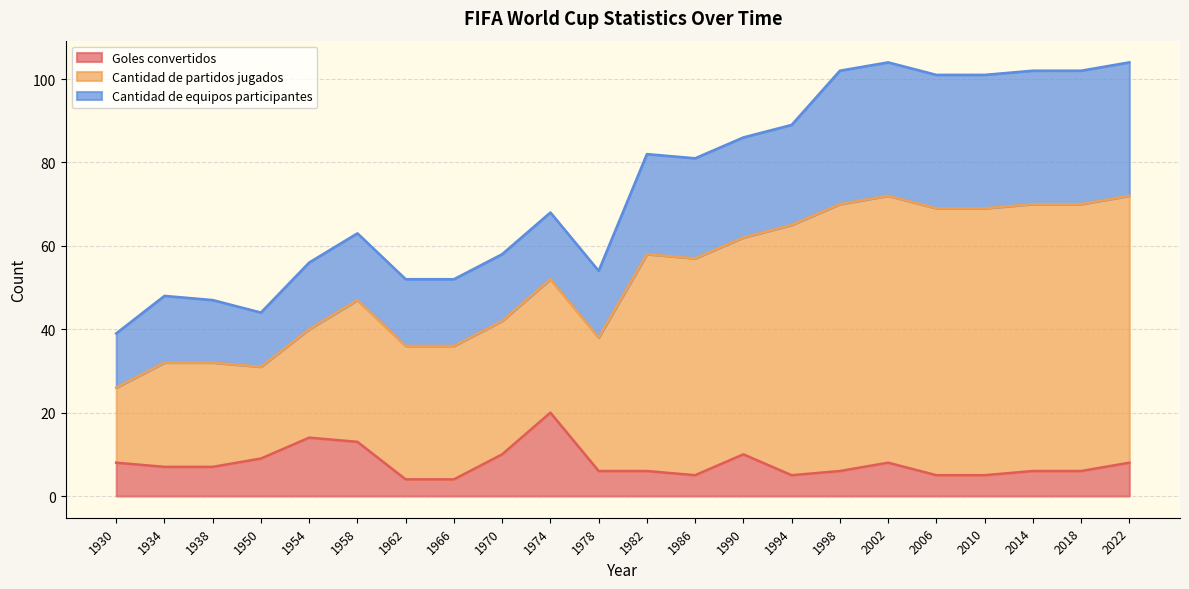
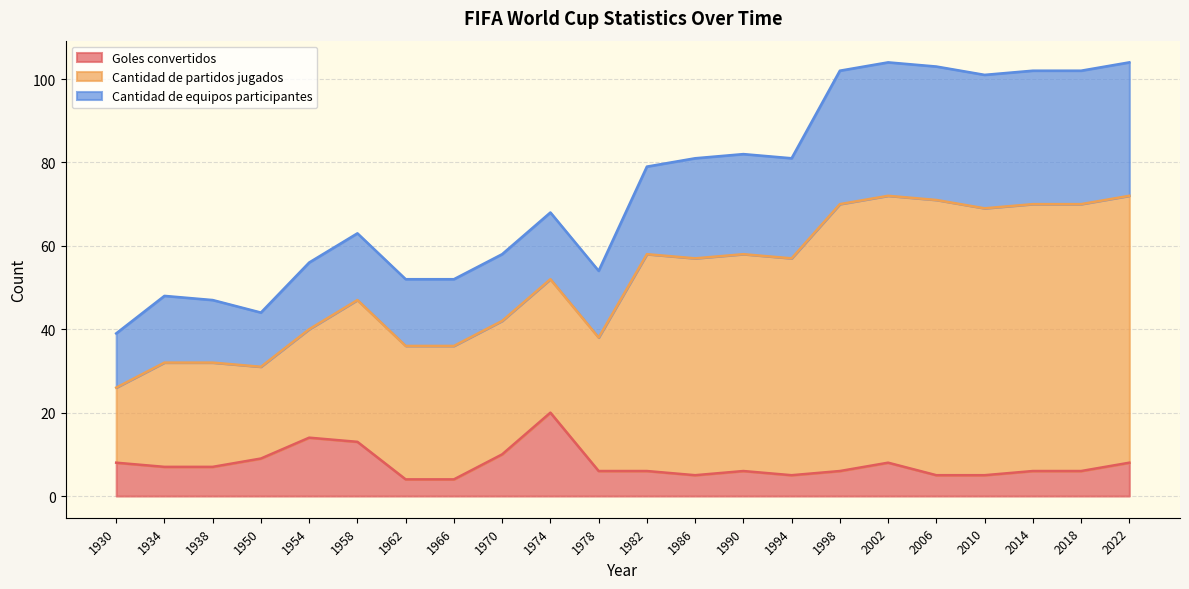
  {
    "Goles convertidos": {
      "1930": 8,
      "1934": 7,
      "1938": 7,
      "1950": 9,
      "1954": 14,
      "1958": 13,
      "1962": 4,
      "1966": 4,
      "1970": 10,
      "1974": 20,
      "1978": 6,
      "1982": 6,
      "1986": 5,
-     "1990": 10,
+     "1990": 6,
      "1994": 5,
      "1998": 6,
      "2002": 8,
      "2006": 5,
      "2010": 5,
      "2014": 6,
      "2018": 6,
      "2022": 8
    },
    "Cantidad de partidos jugados": {
      "1930": 18,
      "1934": 25,
      "1938": 25,
      "1950": 22,
      "1954": 26,
      "1958": 34,
      "1962": 32,
      "1966": 32,
      "1970": 32,
      "1974": 32,
      "1978": 32,
      "1982": 52,
      "1986": 52,
      "1990": 52,
-     "1994": 60,
+     "1994": 52,
      "1998": 64,
      "2002": 64,
-     "2006": 64,
+     "2006": 66,
      "2010": 64,
      "2014": 64,
      "2018": 64,
      "2022": 64
    },
    "Cantidad de equipos participantes": {
      "1930": 13,
      "1934": 16,
      "1938": 15,
      "1950": 13,
      "1954": 16,
      "1958": 16,
      "1962": 16,
      "1966": 16,
      "1970": 16,
      "1974": 16,
      "1978": 16,
-     "1982": 24,
+     "1982": 21,
      "1986": 24,
      "1990": 24,
      "1994": 24,
      "1998": 32,
      "2002": 32,
      "2006": 32,
      "2010": 32,
      "2014": 32,
      "2018": 32,
      "2022": 32
    }
  }
